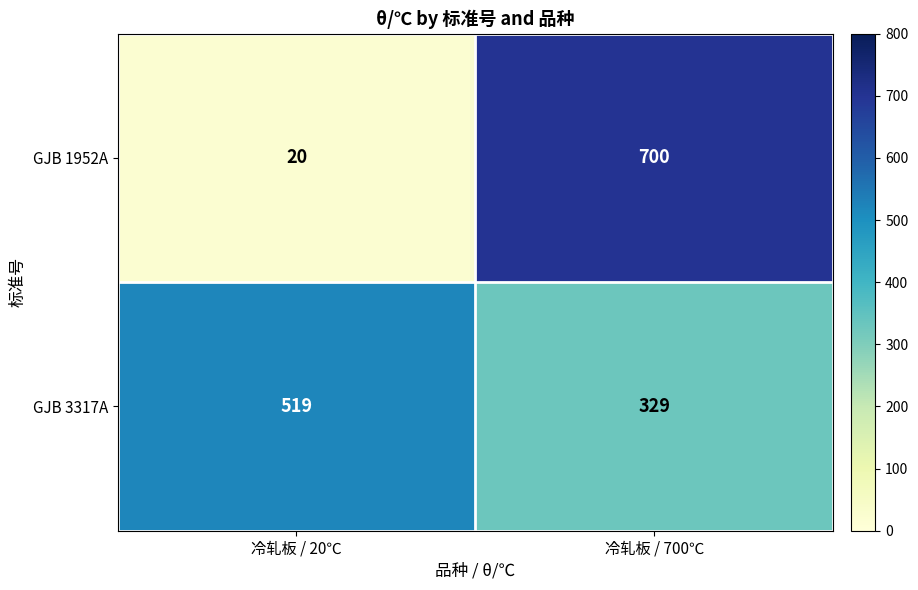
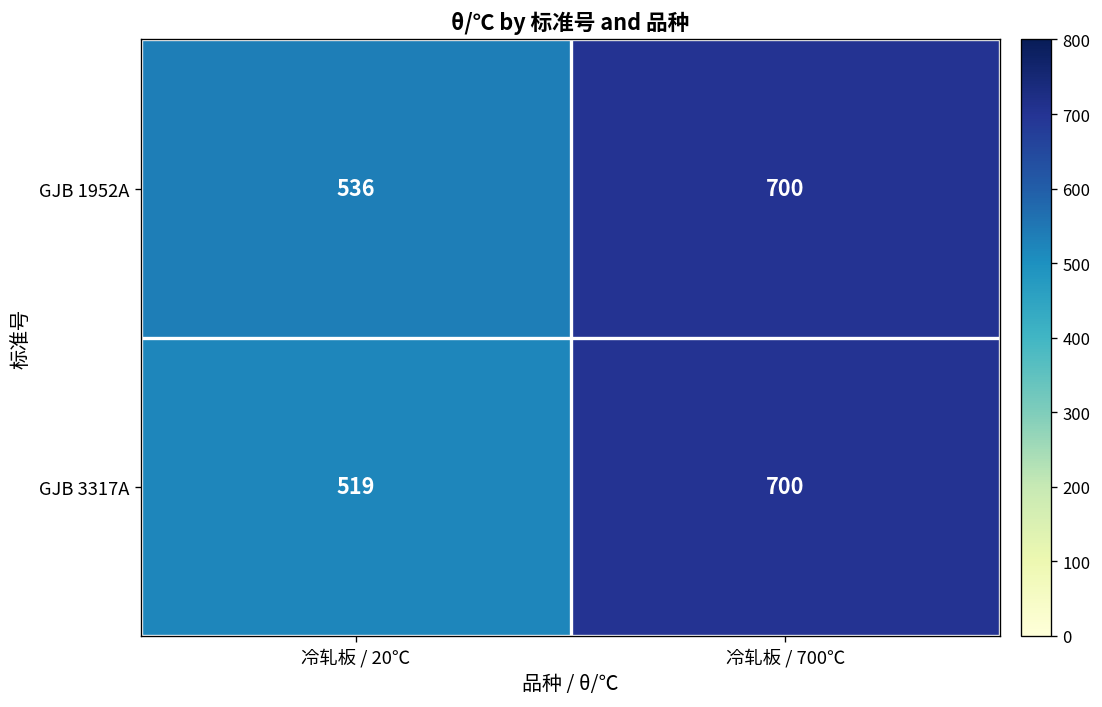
  {
    "GJB 1952A": {
-     "冷轧板 / 20℃": 20,
+     "冷轧板 / 20℃": 536,
      "冷轧板 / 700℃": 700
    },
    "GJB 3317A": {
      "冷轧板 / 20℃": 519,
-     "冷轧板 / 700℃": 329
+     "冷轧板 / 700℃": 700
    }
  }
